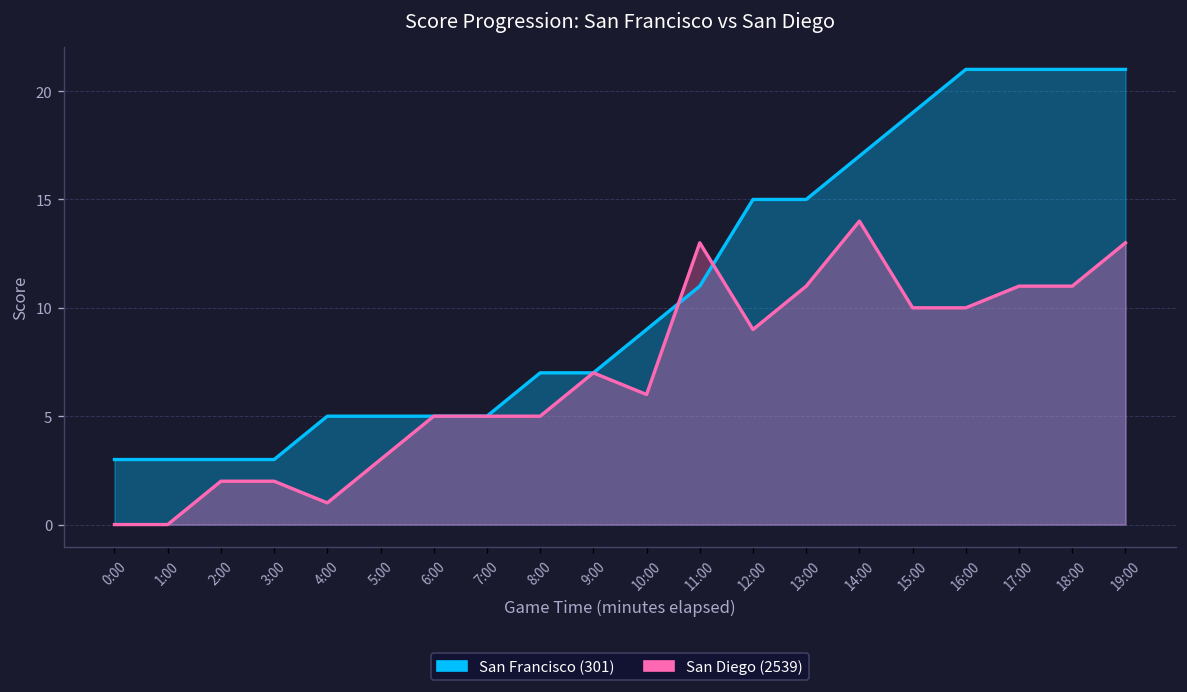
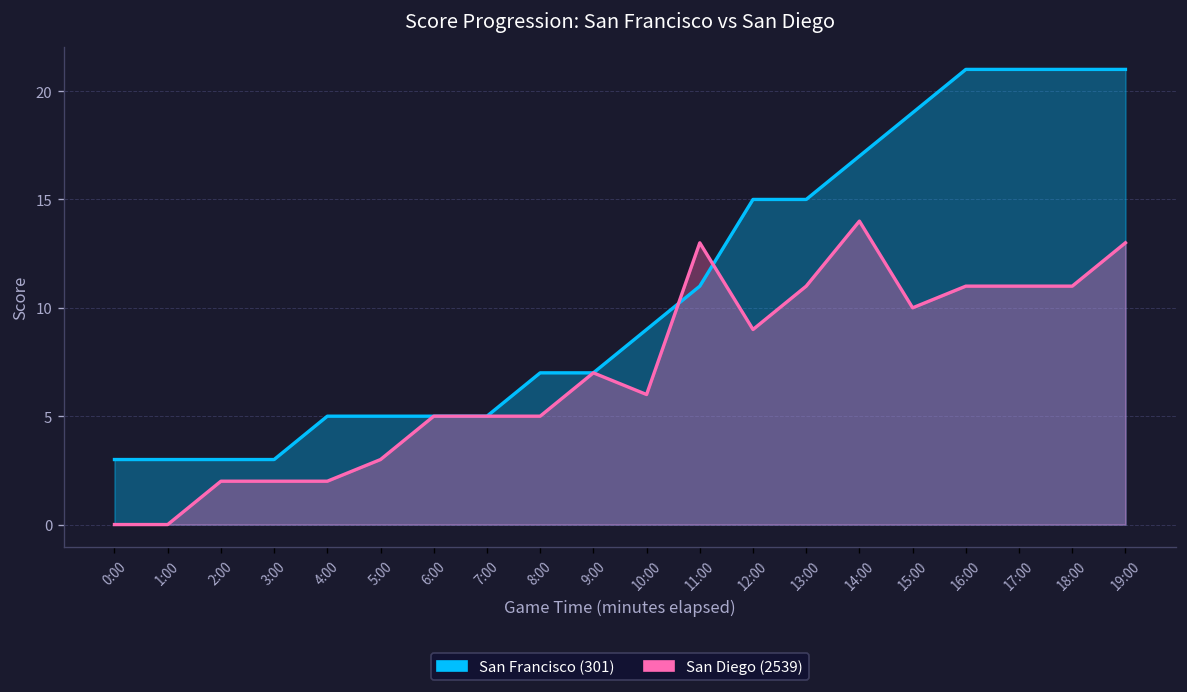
  {
    "San Francisco (301)": {
      "0:00": 3,
      "1:00": 3,
      "2:00": 3,
      "3:00": 3,
      "4:00": 5,
      "5:00": 5,
      "8:00": 7,
      "10:00": 9,
      "11:00": 11,
      "12:00": 15,
      "13:00": 15,
      "14:00": 17,
      "15:00": 19,
      "16:00": 21,
      "17:00": 21,
      "18:00": 21,
      "19:00": 21
    },
    "San Diego (2539)": {
      "0:00": 0,
      "1:00": 0,
      "2:00": 2,
      "3:00": 2,
-     "4:00": 1,
+     "4:00": 2,
      "5:00": 3,
      "8:00": 5,
      "10:00": 6,
      "11:00": 13,
      "12:00": 9,
      "13:00": 11,
      "14:00": 14,
      "15:00": 10,
-     "16:00": 10,
+     "16:00": 11,
      "17:00": 11,
      "18:00": 11,
      "19:00": 13
    }
  }
